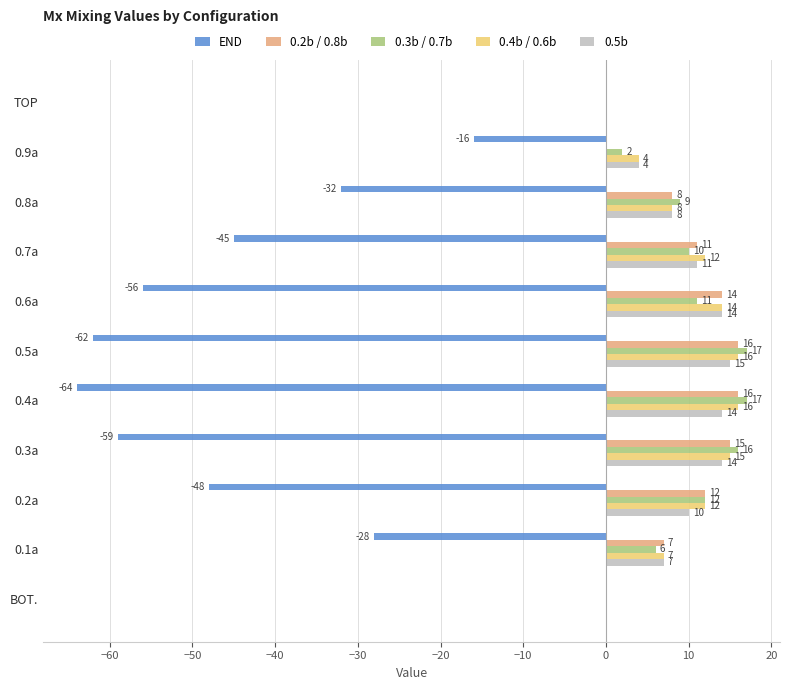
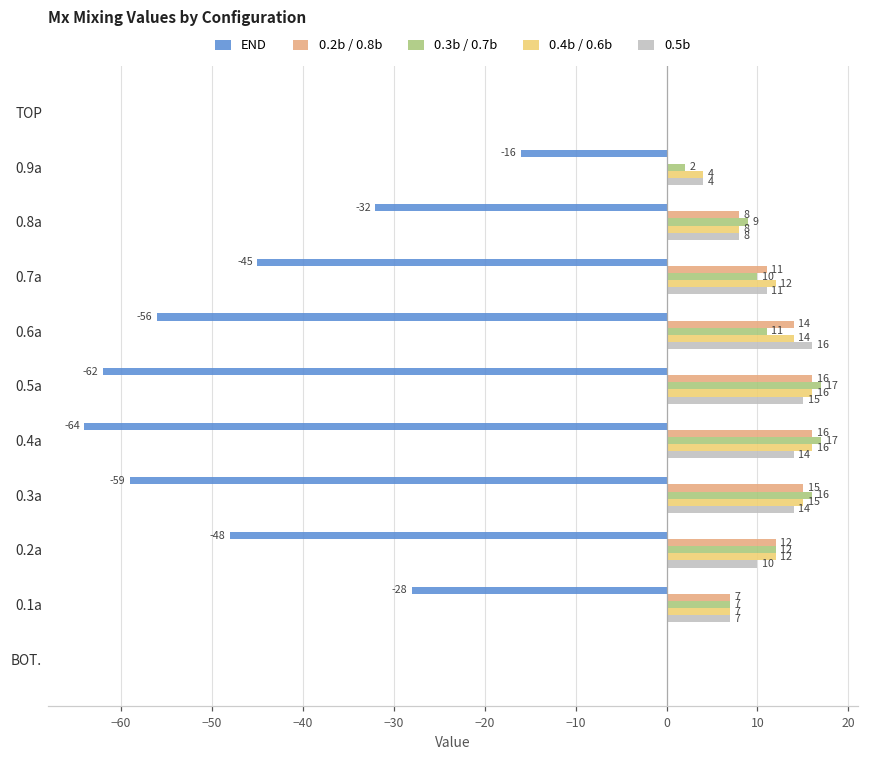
  {
    "END": {
      "0.9a": -16,
      "0.8a": -32,
      "0.7a": -45,
      "0.6a": -56,
      "0.5a": -62,
      "0.4a": -64,
      "0.3a": -59,
      "0.2a": -48,
      "0.1a": -28
    },
    "0.3b / 0.7b": {
      "0.9a": 2,
      "0.8a": 9,
      "0.7a": 10,
      "0.6a": 11,
      "0.5a": 17,
      "0.4a": 17,
      "0.3a": 16,
-     "0.1a": 6
+     "0.1a": 7
    },
    "0.5b": {
      "0.7a": 11,
-     "0.6a": 14,
+     "0.6a": 16,
      "0.5a": 15,
      "0.4a": 14,
      "0.3a": 14,
      "0.2a": 10
    }
  }
